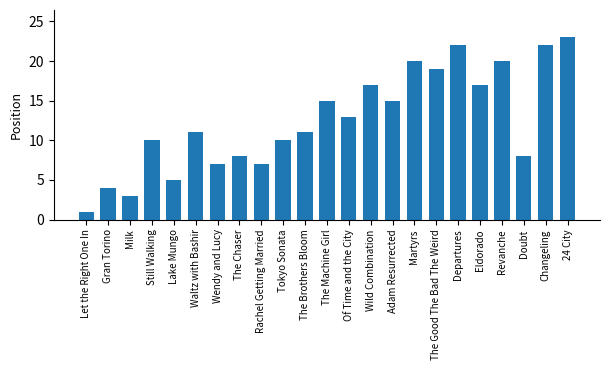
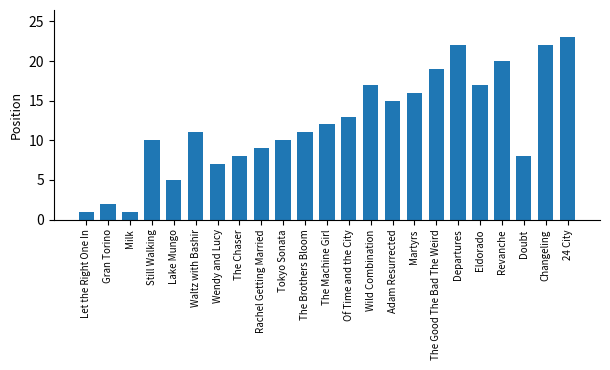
  {
    "Let the Right One In": 1,
-   "Gran Torino": 4,
-   "Milk": 3,
+   "Gran Torino": 2,
+   "Milk": 1,
    "Still Walking": 10,
    "Lake Mungo": 5,
    "Waltz with Bashir": 11,
    "Wendy and Lucy": 7,
    "The Chaser": 8,
-   "Rachel Getting Married": 7,
+   "Rachel Getting Married": 9,
    "Tokyo Sonata": 10,
    "The Brothers Bloom": 11,
-   "The Machine Girl": 15,
+   "The Machine Girl": 12,
    "Of Time and the City": 13,
    "Wild Combination": 17,
    "Adam Resurrected": 15,
-   "Martyrs": 20,
+   "Martyrs": 16,
    "The Good The Bad The Weird": 19,
    "Departures": 22,
    "Eldorado": 17,
    "Revanche": 20,
    "Doubt": 8,
    "Changeling": 22,
    "24 City": 23
  }
